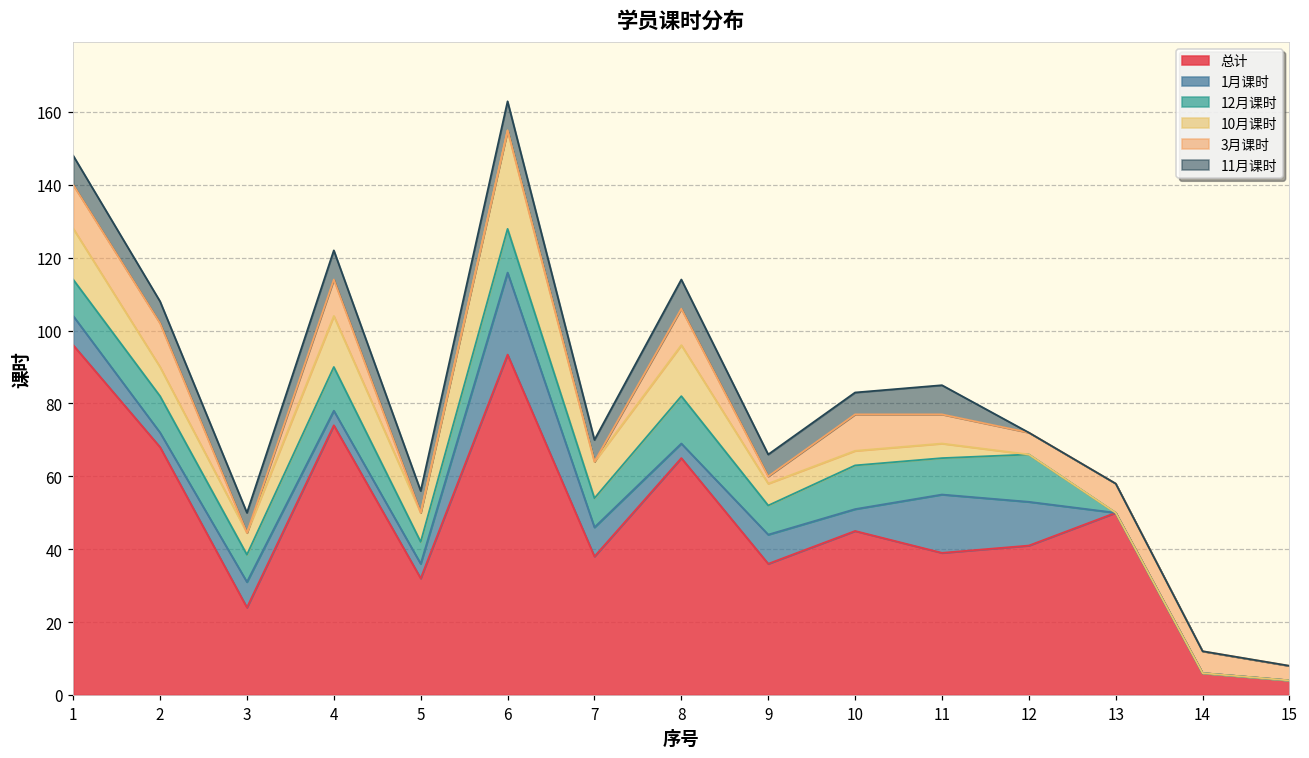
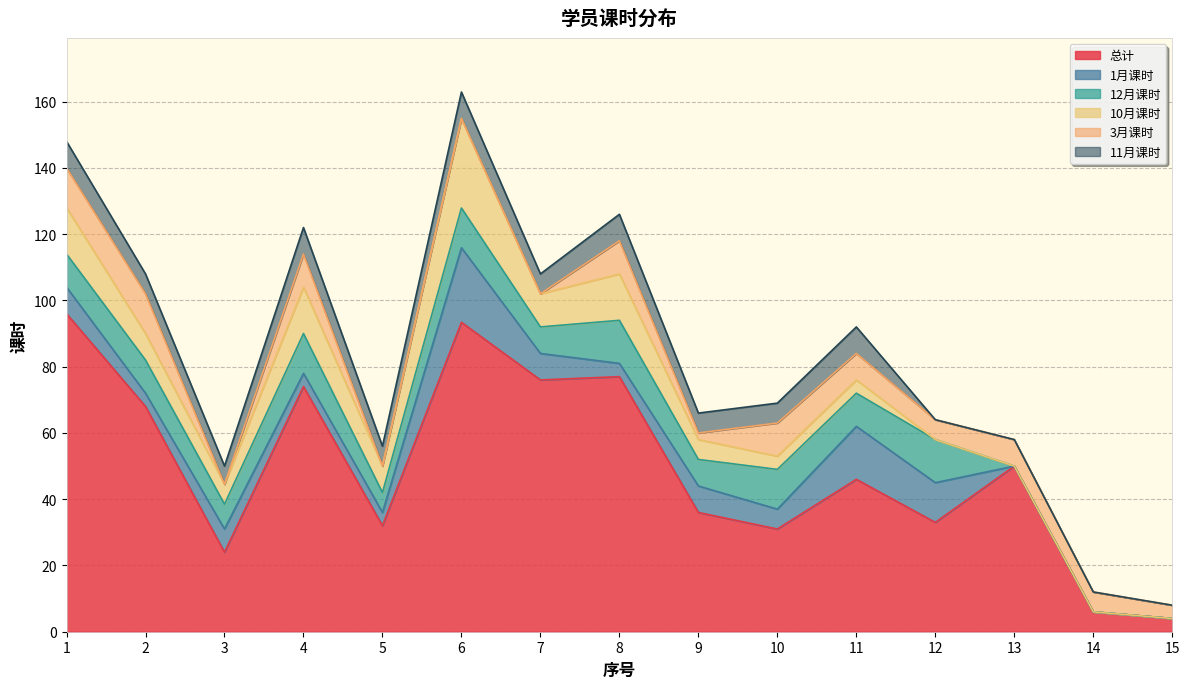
  {
    "总计": {
      "1": 96,
      "2": 68,
      "3": 24,
      "4": 74,
      "5": 32,
      "6": 93,
-     "7": 38,
-     "8": 65,
+     "7": 76,
+     "8": 77,
      "9": 36,
-     "10": 45,
-     "11": 39,
-     "12": 41
+     "10": 31,
+     "11": 46,
+     "12": 33
    }
  }
